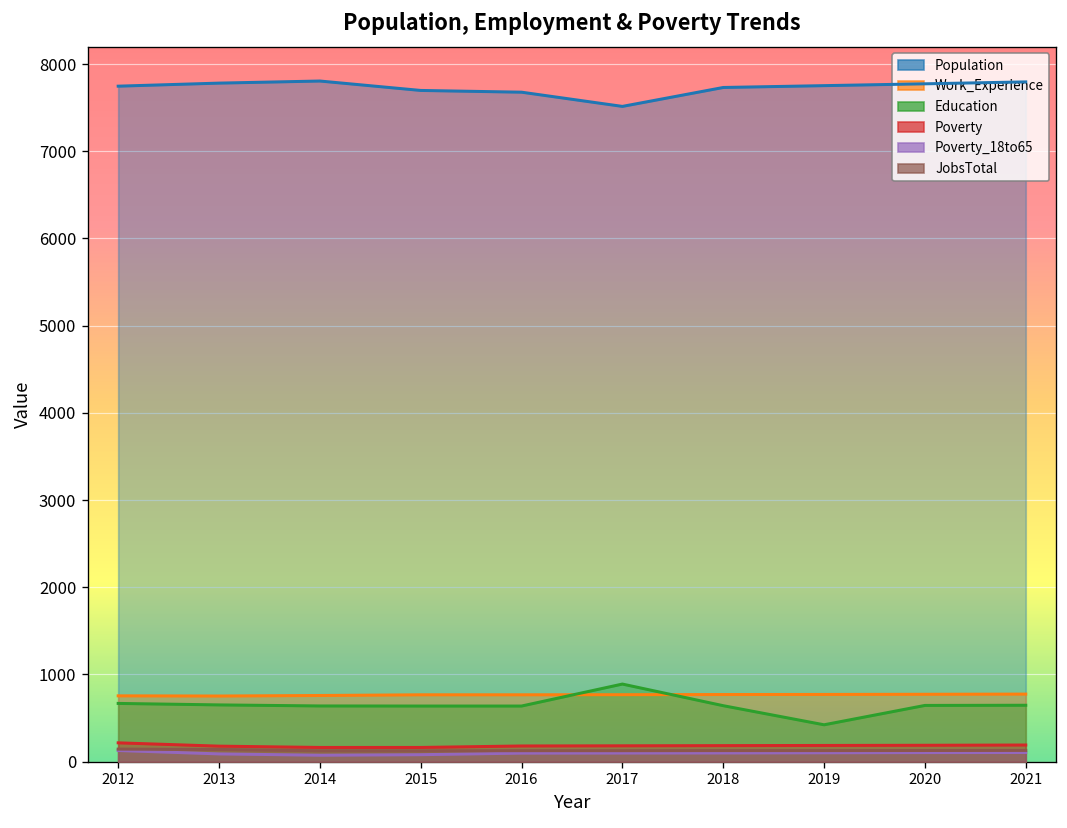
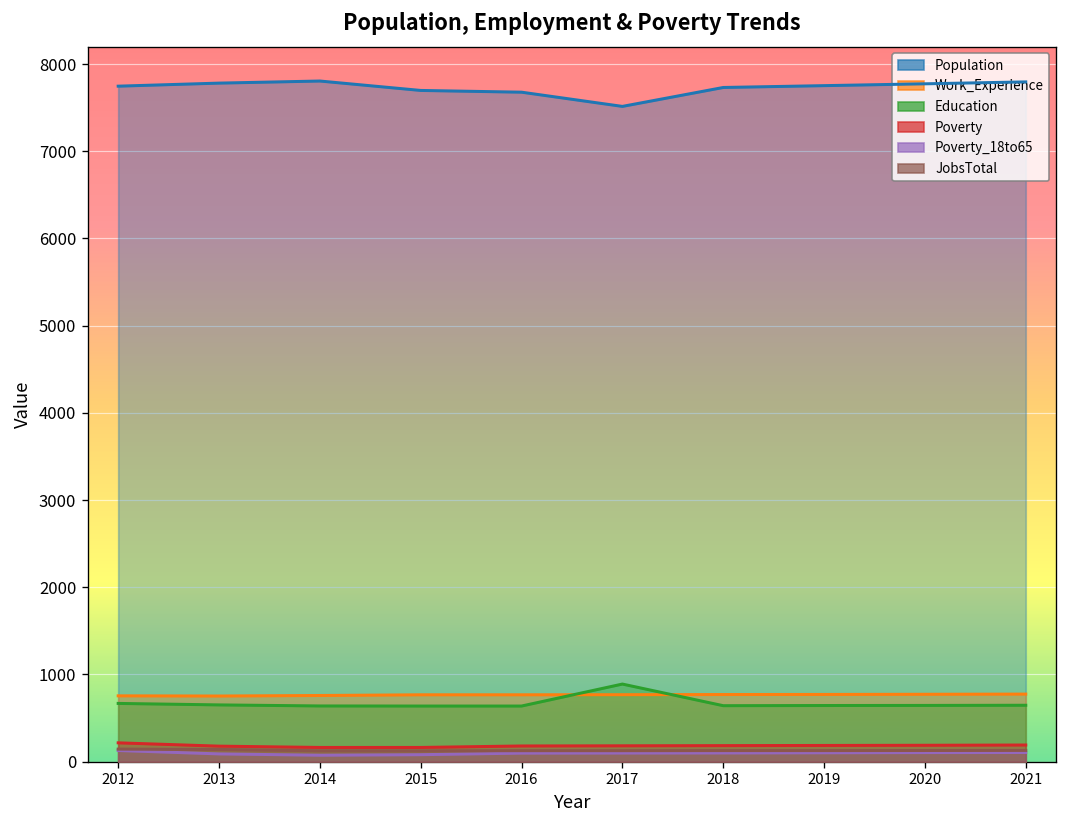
  {
    "Population": {
      "2012": 7700,
      "2013": 7800,
      "2014": 7800,
      "2015": 7700,
      "2016": 7700,
      "2017": 7500,
      "2018": 7700,
      "2019": 7800
    },
    "Education": {
      "2012": 700,
      "2013": 700,
      "2014": 600,
      "2015": 600,
      "2016": 600,
      "2017": 900,
      "2018": 600,
-     "2019": 400,
+     "2019": 600,
      "2020": 600,
      "2021": 600
    },
    "Poverty_18to65": {
      "2013": 100,
      "2014": 100,
      "2015": 100
    }
  }
